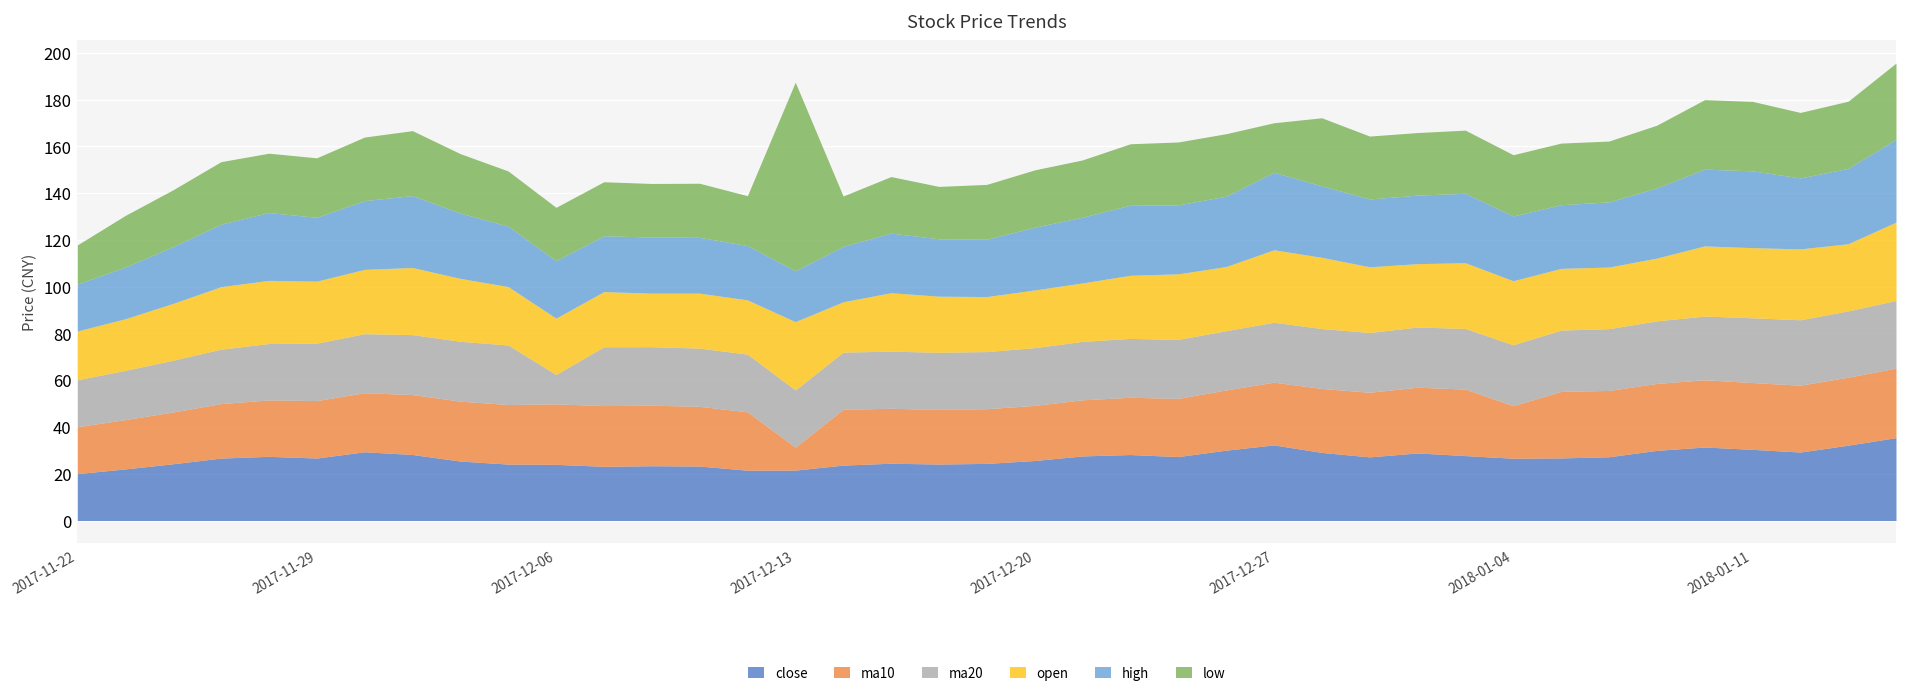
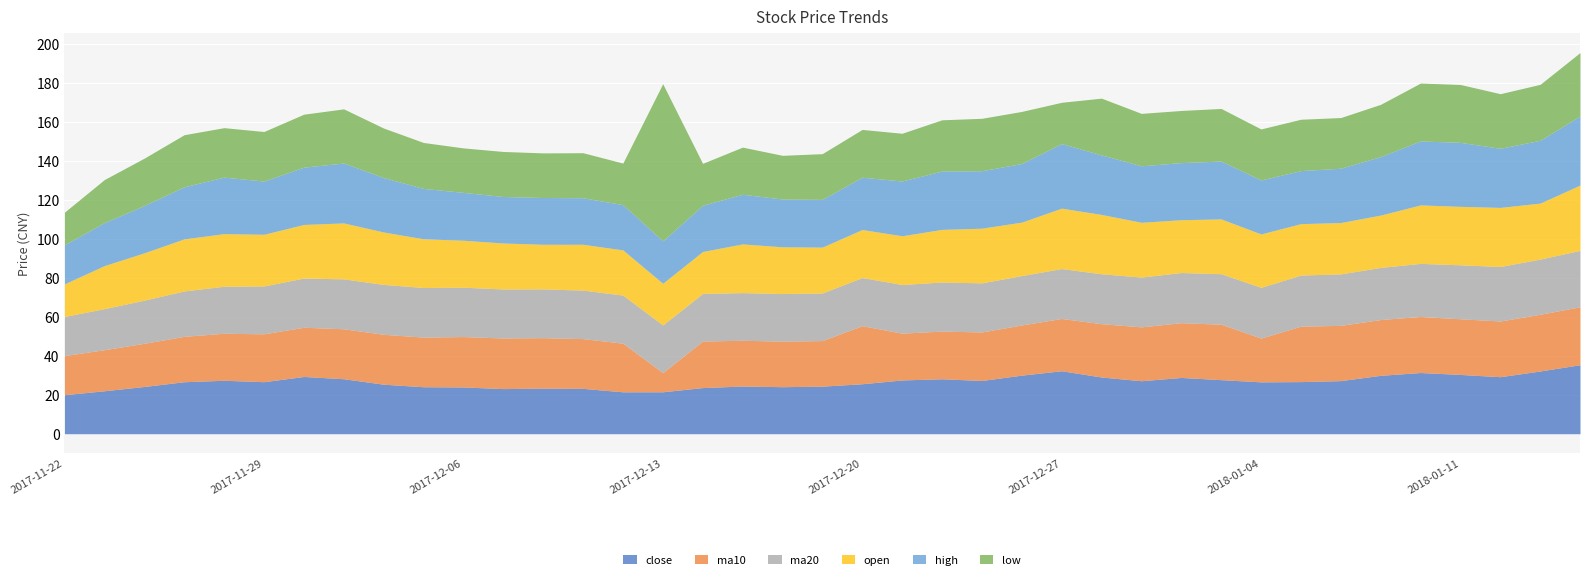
  {
    "ma10": {
      "2017-11-22": 20,
      "2017-11-29": 25,
      "2017-12-06": 26,
      "2017-12-13": 10,
-     "2017-12-20": 24,
+     "2017-12-20": 30,
      "2017-12-27": 27,
      "2018-01-04": 22,
      "2018-01-11": 29
    },
    "ma20": {
      "2017-11-22": 20,
      "2017-11-29": 25,
-     "2017-12-06": 13,
+     "2017-12-06": 25,
      "2017-12-13": 24,
      "2017-12-20": 25,
      "2017-12-27": 26,
      "2018-01-04": 26,
      "2018-01-11": 28
    },
    "open": {
-     "2017-11-22": 21,
+     "2017-11-22": 17,
      "2017-11-29": 27,
      "2017-12-06": 24,
-     "2017-12-13": 29,
+     "2017-12-13": 21,
      "2017-12-20": 25,
      "2017-12-27": 31,
      "2018-01-04": 27,
      "2018-01-11": 30
    },
    "low": {
      "2017-11-22": 17,
      "2017-11-29": 25,
      "2017-12-06": 23,
      "2017-12-13": 81,
      "2017-12-20": 25,
      "2017-12-27": 21,
      "2018-01-04": 26,
      "2018-01-11": 30
    }
  }
